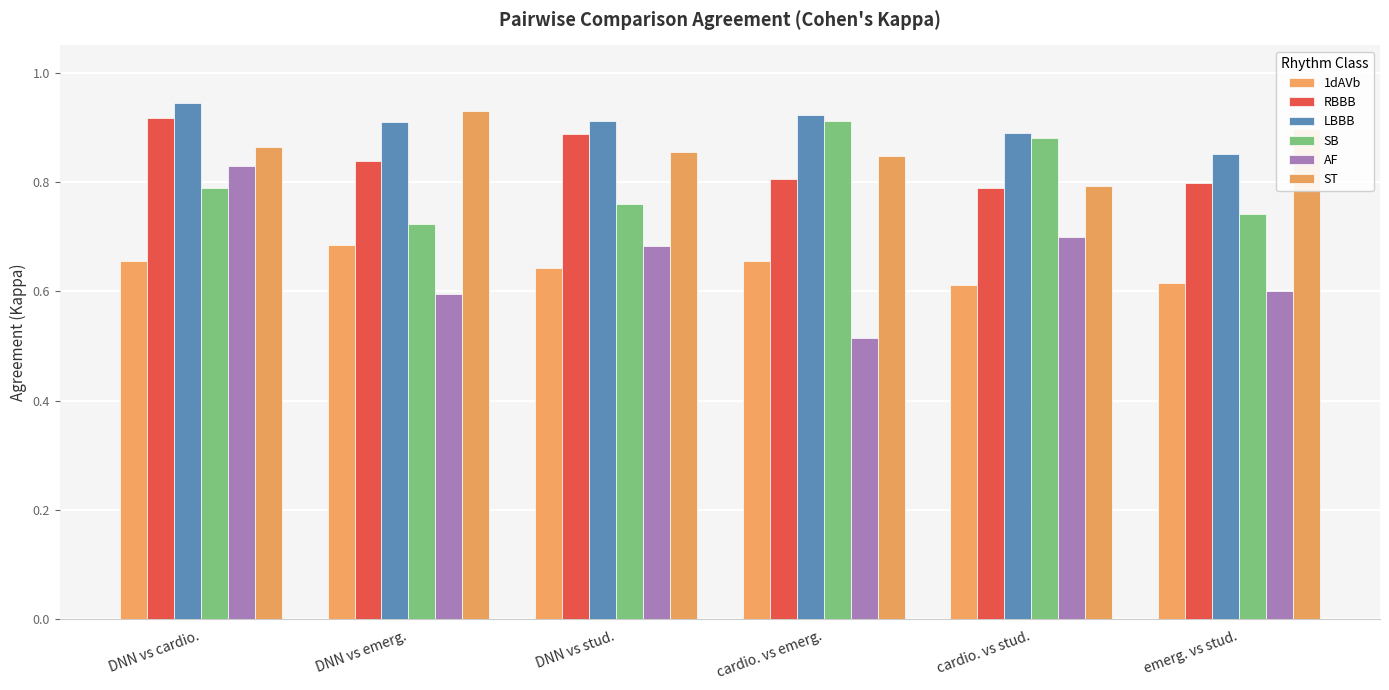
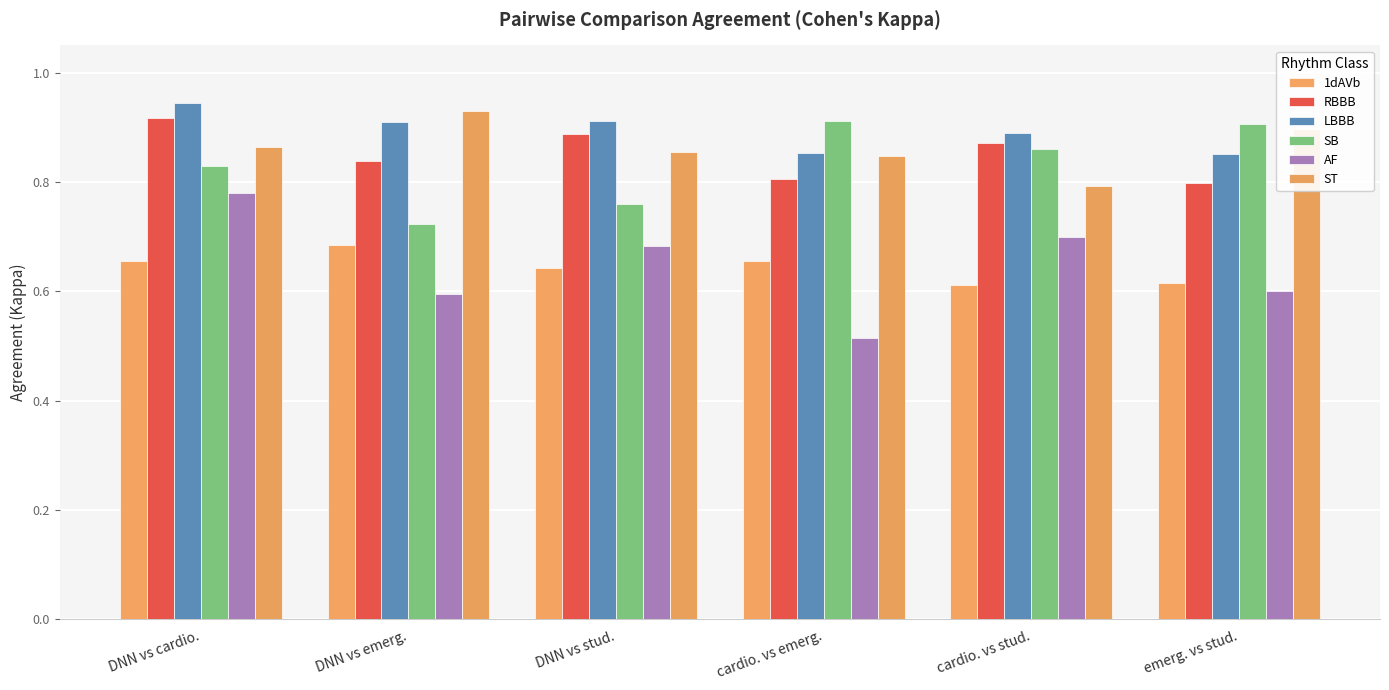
  {
    "RBBB": {
      "DNN vs cardio.": 0.92,
      "DNN vs emerg.": 0.84,
      "DNN vs stud.": 0.89,
      "cardio. vs emerg.": 0.81,
-     "cardio. vs stud.": 0.79,
+     "cardio. vs stud.": 0.87,
      "emerg. vs stud.": 0.80
    },
    "LBBB": {
      "DNN vs cardio.": 0.95,
      "DNN vs emerg.": 0.91,
      "DNN vs stud.": 0.91,
-     "cardio. vs emerg.": 0.92,
+     "cardio. vs emerg.": 0.85,
      "cardio. vs stud.": 0.89,
      "emerg. vs stud.": 0.85
    },
    "SB": {
-     "DNN vs cardio.": 0.79,
+     "DNN vs cardio.": 0.83,
      "DNN vs emerg.": 0.72,
      "DNN vs stud.": 0.76,
      "cardio. vs emerg.": 0.91,
-     "cardio. vs stud.": 0.88,
-     "emerg. vs stud.": 0.74
+     "cardio. vs stud.": 0.86,
+     "emerg. vs stud.": 0.91
    },
    "AF": {
-     "DNN vs cardio.": 0.83,
+     "DNN vs cardio.": 0.78,
      "DNN vs emerg.": 0.60,
      "DNN vs stud.": 0.68,
      "cardio. vs emerg.": 0.52,
      "cardio. vs stud.": 0.70,
      "emerg. vs stud.": 0.60
    }
  }
